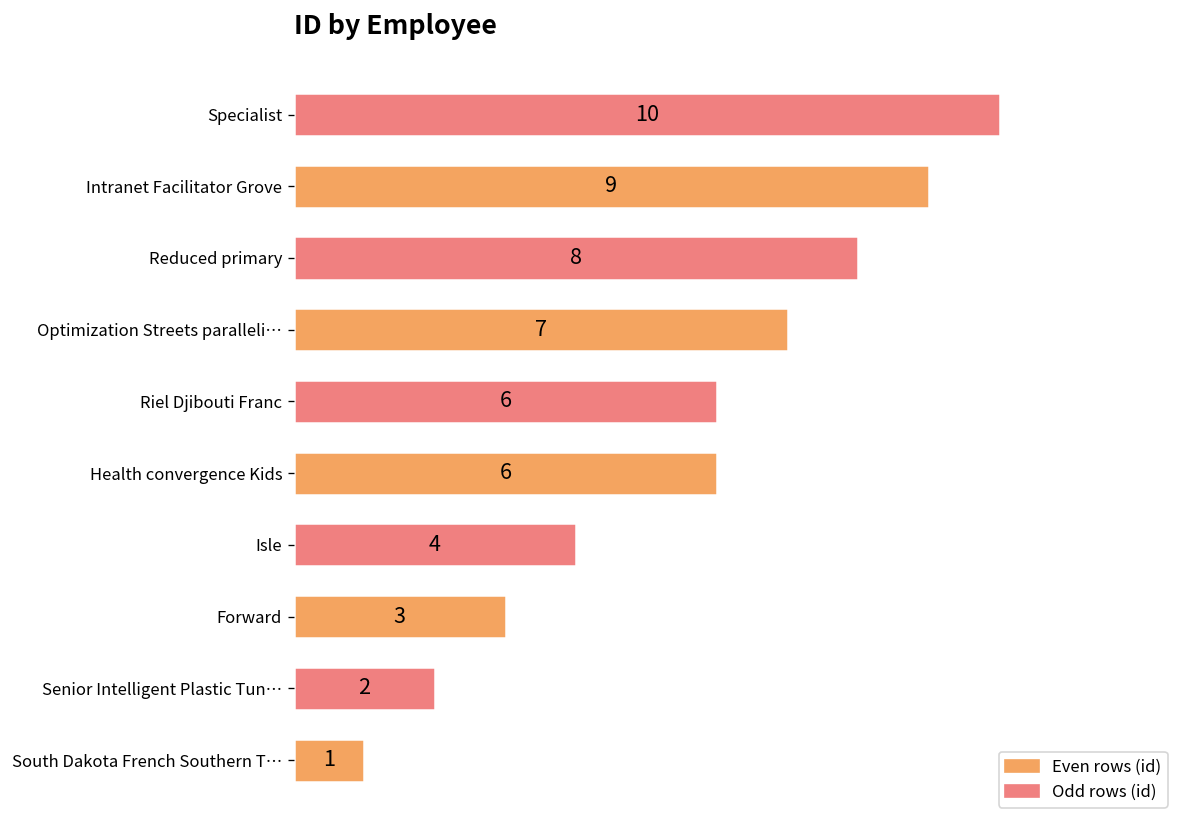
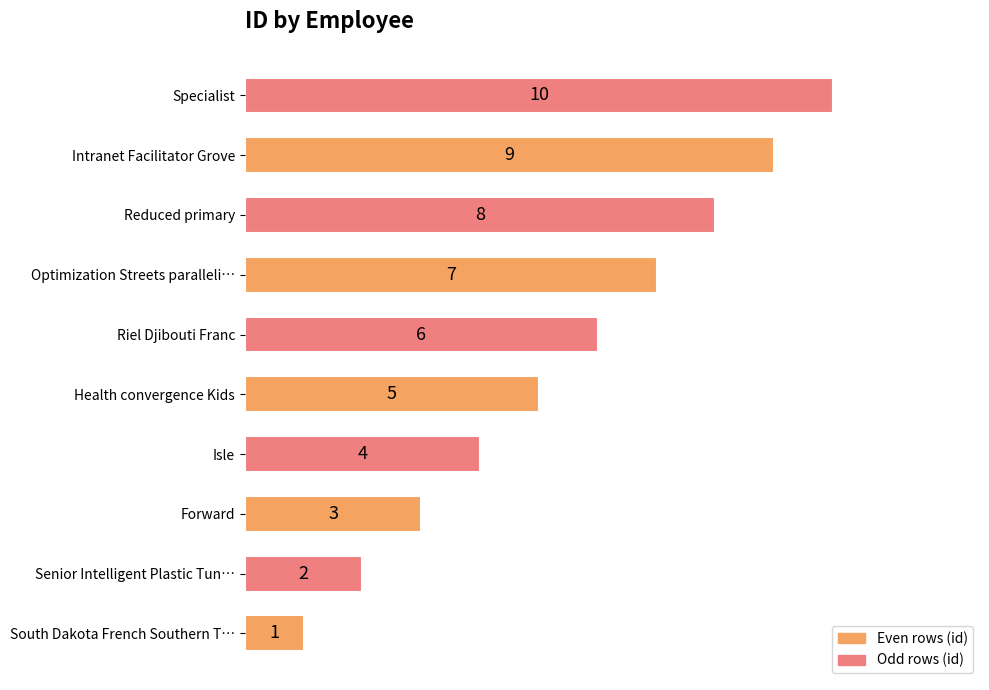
  {
    "Specialist": 10,
    "Intranet Facilitator Grove": 9,
    "Reduced primary": 8,
    "Optimization Streets paralleli…": 7,
    "Riel Djibouti Franc": 6,
-   "Health convergence Kids": 6,
+   "Health convergence Kids": 5,
    "Isle": 4,
    "Forward": 3,
    "Senior Intelligent Plastic Tun…": 2,
    "South Dakota French Southern T…": 1
  }
